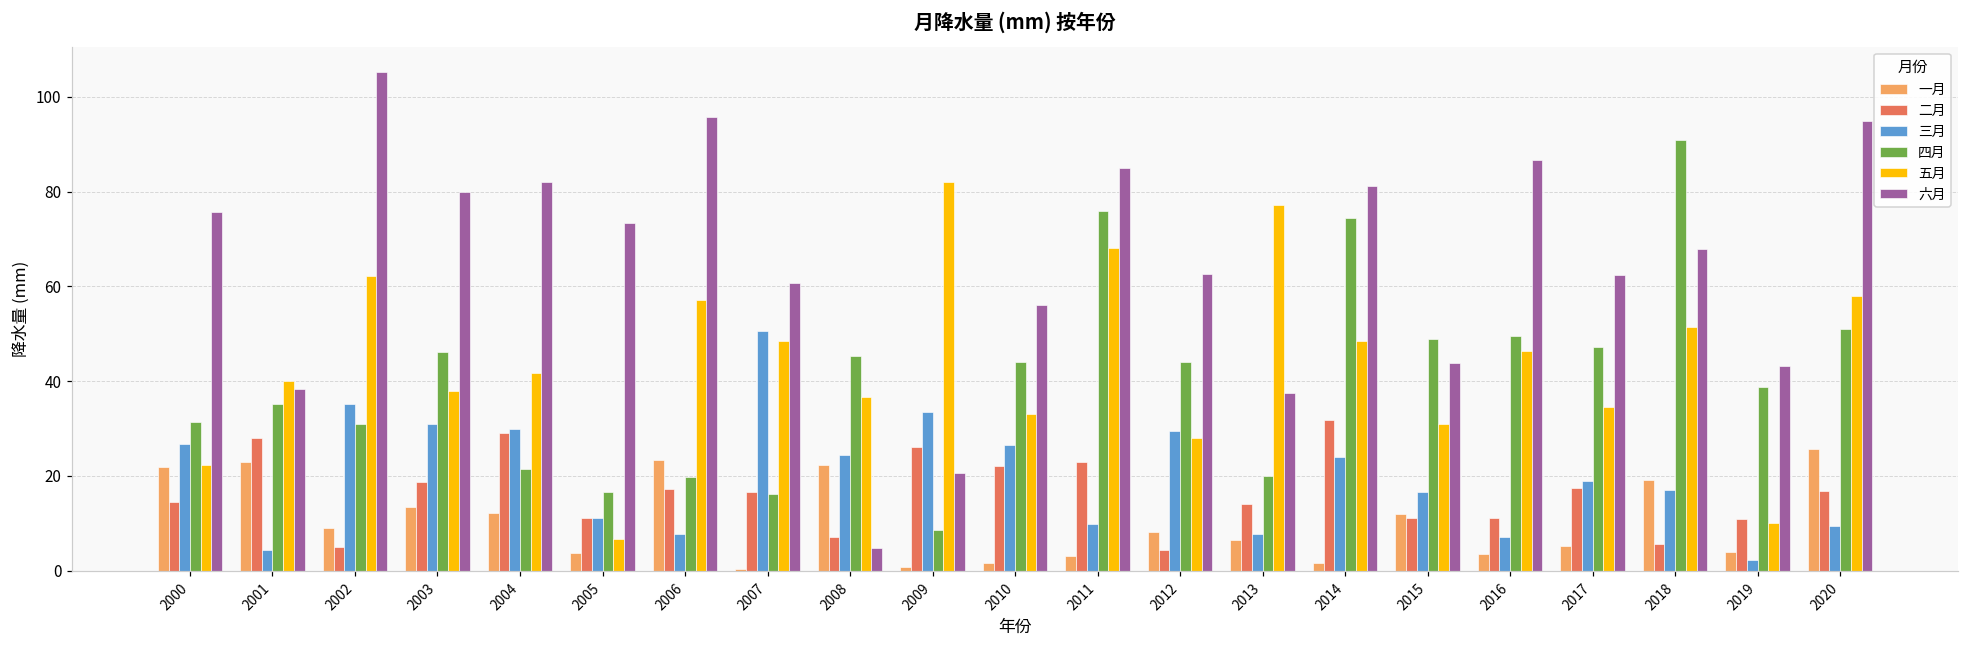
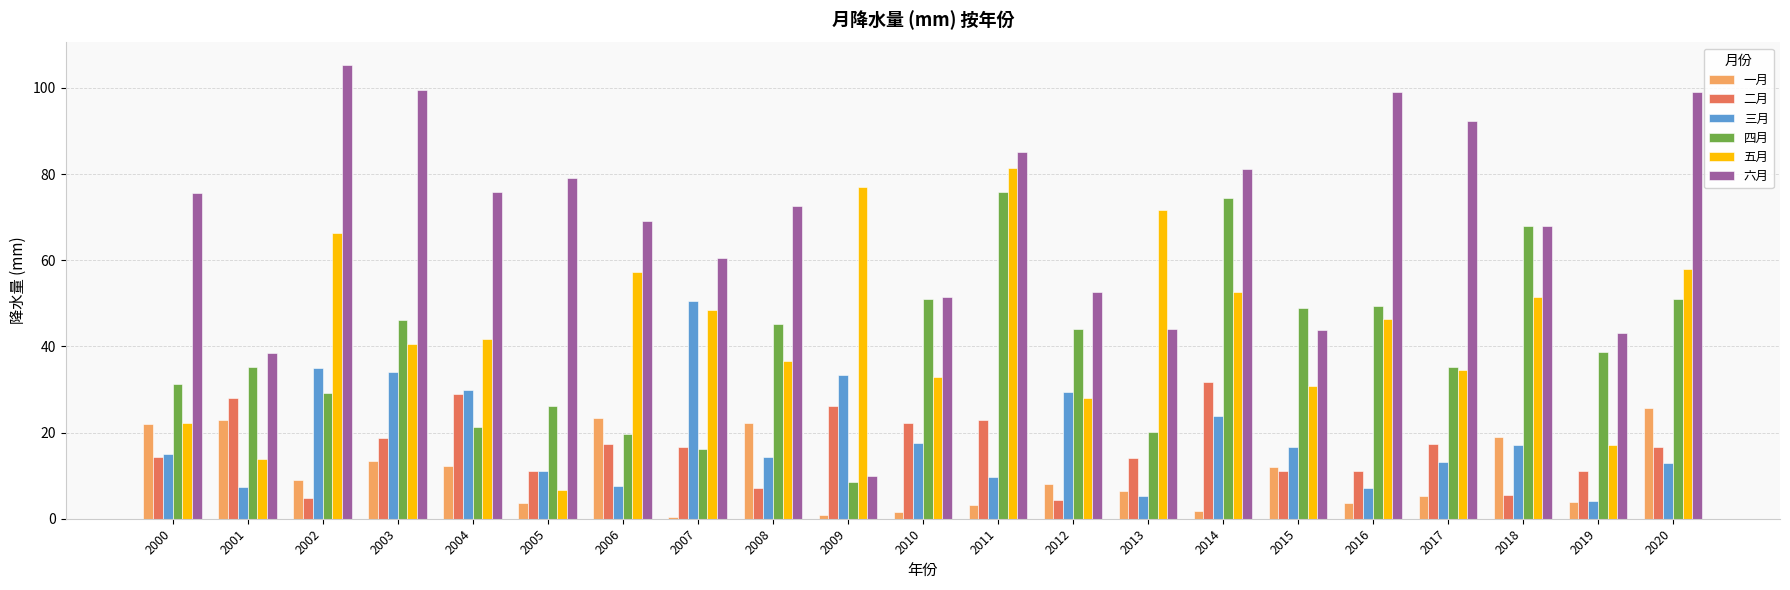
  {
    "三月": {
-     "2000": 27,
-     "2001": 4,
+     "2000": 15,
+     "2001": 7,
      "2002": 35,
-     "2003": 31,
+     "2003": 34,
      "2004": 30,
      "2005": 11,
      "2006": 8,
      "2007": 51,
-     "2008": 24,
+     "2008": 14,
      "2009": 33,
-     "2010": 27,
+     "2010": 18,
      "2011": 10,
      "2012": 29,
-     "2013": 8,
+     "2013": 5,
      "2014": 24,
      "2015": 17,
      "2016": 7,
-     "2017": 19,
+     "2017": 13,
      "2018": 17,
-     "2019": 2,
-     "2020": 9
+     "2019": 4,
+     "2020": 13
    },
    "四月": {
      "2000": 31,
      "2001": 35,
-     "2002": 31,
+     "2002": 29,
      "2003": 46,
      "2004": 21,
-     "2005": 17,
+     "2005": 26,
      "2006": 20,
      "2007": 16,
      "2008": 45,
      "2009": 9,
-     "2010": 44,
+     "2010": 51,
      "2011": 76,
      "2012": 44,
      "2013": 20,
      "2014": 74,
      "2015": 49,
      "2016": 49,
-     "2017": 47,
-     "2018": 91,
+     "2017": 35,
+     "2018": 68,
      "2019": 39,
      "2020": 51
    },
    "五月": {
      "2000": 22,
-     "2001": 40,
-     "2002": 62,
-     "2003": 38,
+     "2001": 14,
+     "2002": 66,
+     "2003": 41,
      "2004": 42,
      "2005": 7,
      "2006": 57,
      "2007": 49,
      "2008": 37,
-     "2009": 82,
+     "2009": 77,
      "2010": 33,
-     "2011": 68,
+     "2011": 81,
      "2012": 28,
-     "2013": 77,
-     "2014": 48,
+     "2013": 72,
+     "2014": 53,
      "2015": 31,
      "2016": 46,
      "2017": 35,
      "2018": 51,
-     "2019": 10,
+     "2019": 17,
      "2020": 58
    },
    "六月": {
      "2000": 76,
      "2001": 38,
      "2002": 105,
-     "2003": 80,
-     "2004": 82,
-     "2005": 73,
-     "2006": 96,
+     "2003": 100,
+     "2004": 76,
+     "2005": 79,
+     "2006": 69,
      "2007": 61,
-     "2008": 5,
-     "2009": 21,
-     "2010": 56,
+     "2008": 73,
+     "2009": 10,
+     "2010": 51,
      "2011": 85,
-     "2012": 63,
-     "2013": 37,
+     "2012": 53,
+     "2013": 44,
      "2014": 81,
      "2015": 44,
-     "2016": 87,
-     "2017": 62,
+     "2016": 99,
+     "2017": 92,
      "2018": 68,
      "2019": 43,
-     "2020": 95
+     "2020": 99
    }
  }
